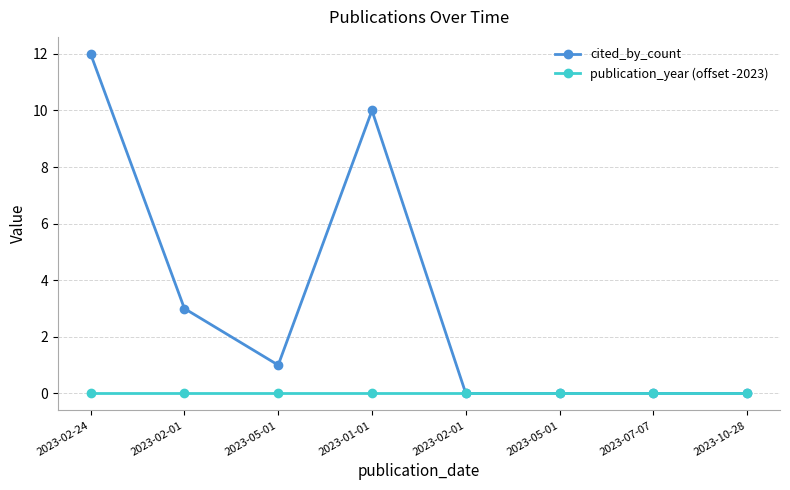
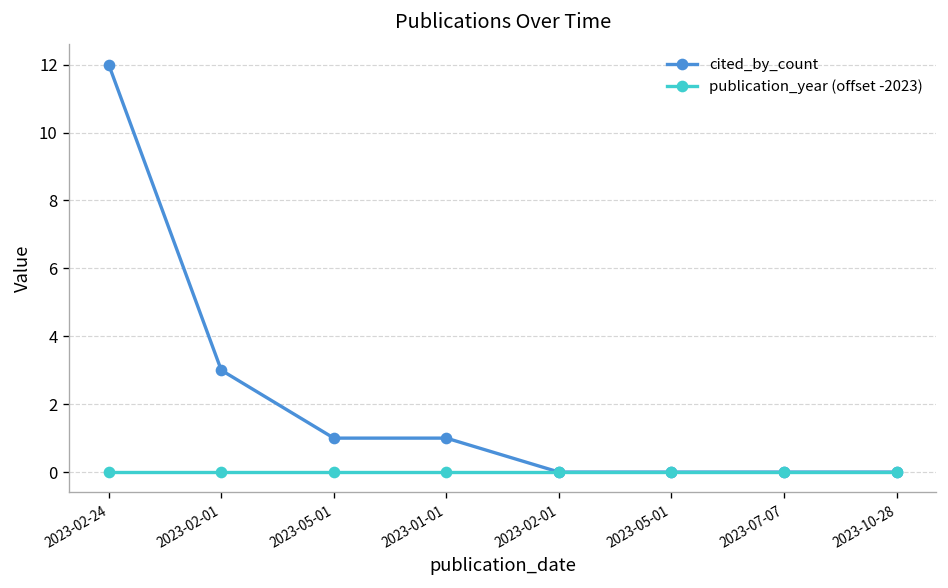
  {
    "cited_by_count": {
      "2023-02-24": 12,
-     "2023-01-01": 10
+     "2023-01-01": 1
    },
    "publication_year (offset -2023)": {
      "2023-02-24": 0,
      "2023-01-01": 0
    }
  }
